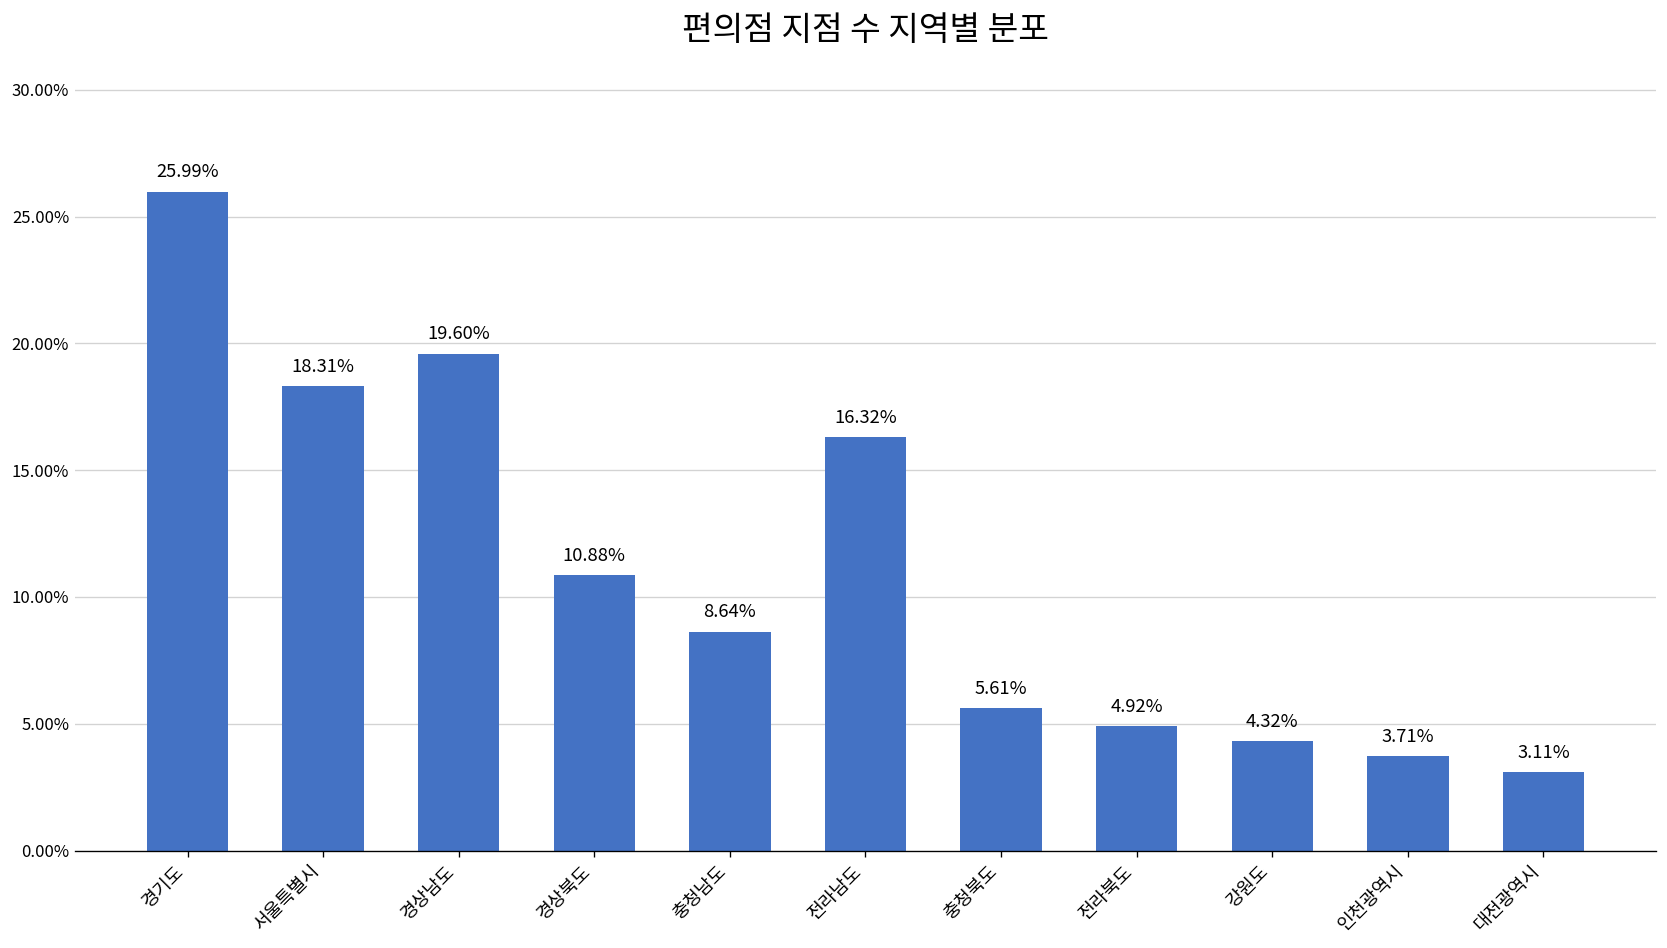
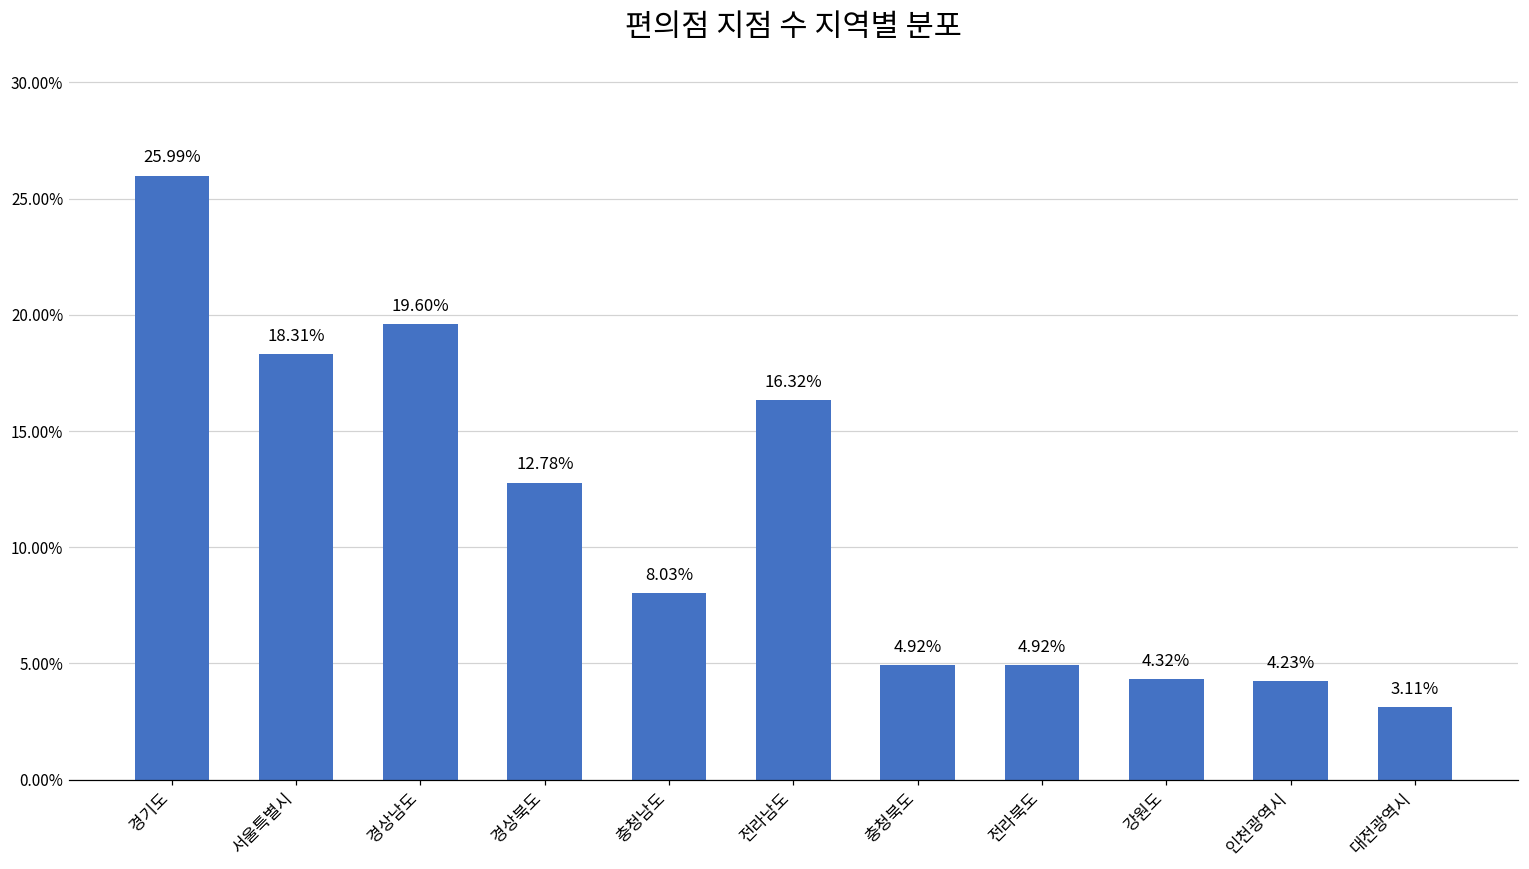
  {
    "경기도": "25.99%",
    "서울특별시": "18.31%",
    "경상남도": "19.60%",
-   "경상북도": "10.88%",
-   "충청남도": "8.64%",
+   "경상북도": "12.78%",
+   "충청남도": "8.03%",
    "전라남도": "16.32%",
-   "충청북도": "5.61%",
+   "충청북도": "4.92%",
    "전라북도": "4.92%",
    "강원도": "4.32%",
-   "인천광역시": "3.71%",
+   "인천광역시": "4.23%",
    "대전광역시": "3.11%"
  }
